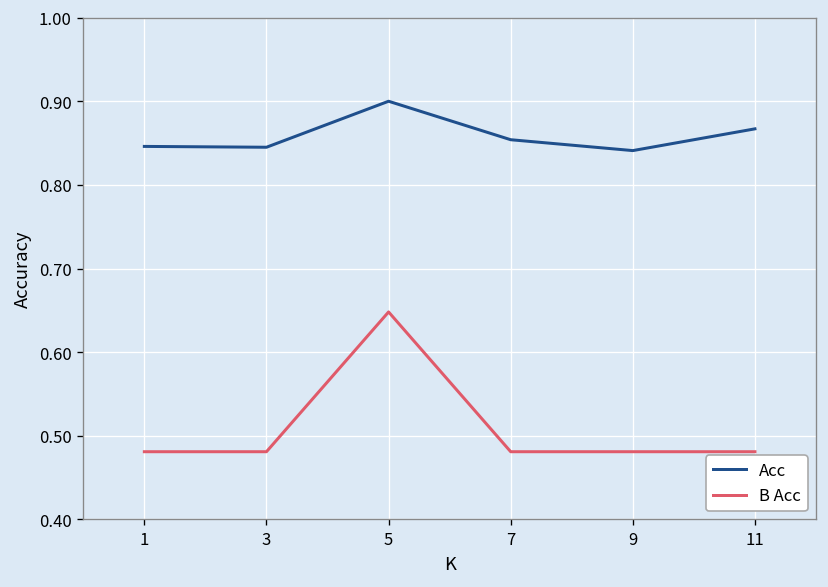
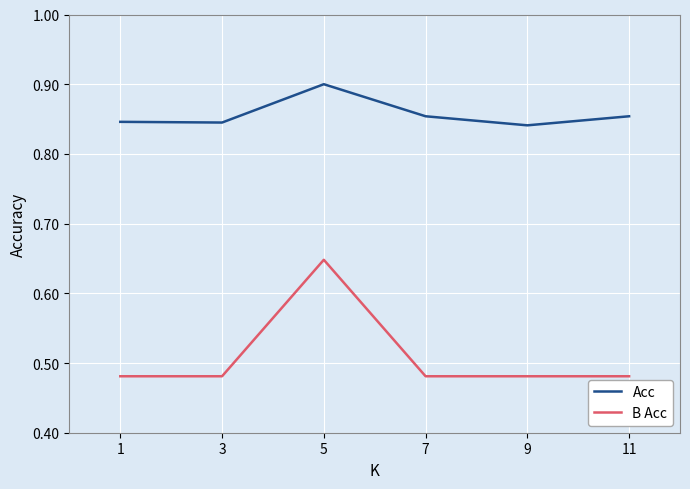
  {
    "Acc": {
      "1": 0.85,
      "3": 0.85,
      "5": 0.90,
      "7": 0.85,
      "9": 0.84,
-     "11": 0.87
+     "11": 0.85
    },
    "B Acc": {
      "1": 0.48,
      "3": 0.48,
      "5": 0.65,
      "7": 0.48,
      "9": 0.48,
      "11": 0.48
    }
  }
